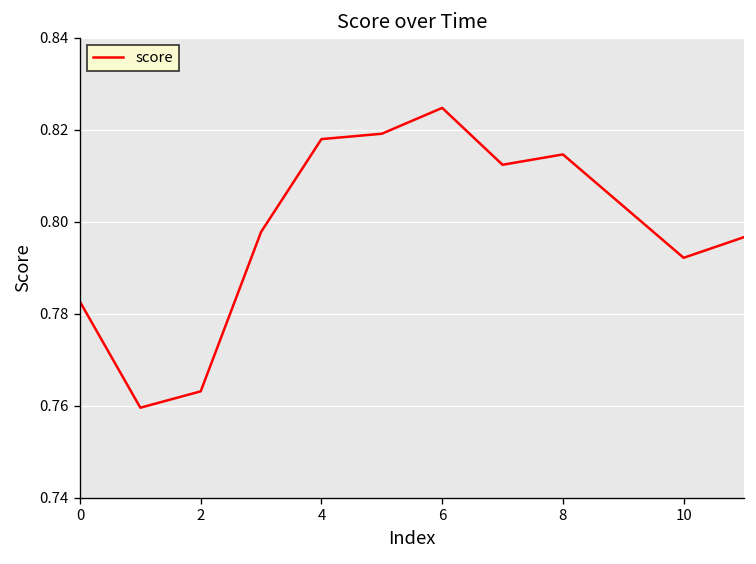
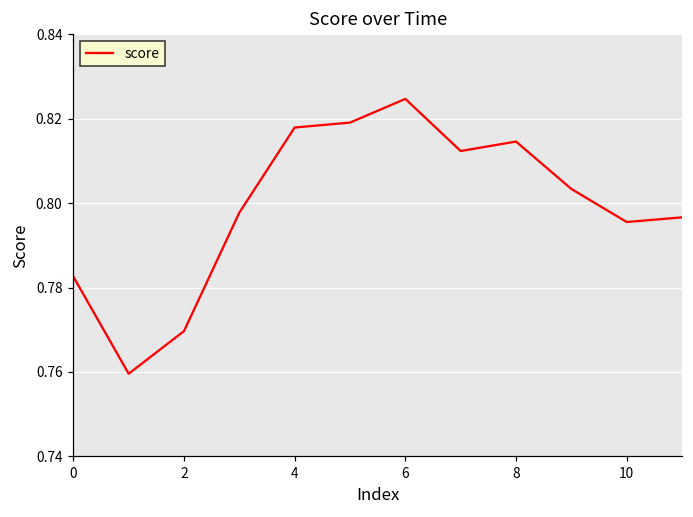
  {
    "0": 0.783,
-   "2": 0.763,
+   "2": 0.770,
    "4": 0.818,
    "6": 0.825,
    "8": 0.815,
-   "10": 0.792
+   "10": 0.796
  }
